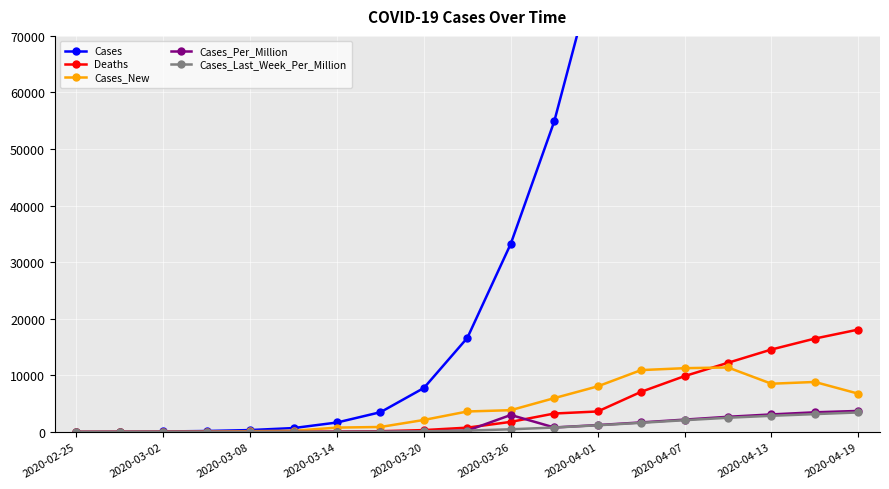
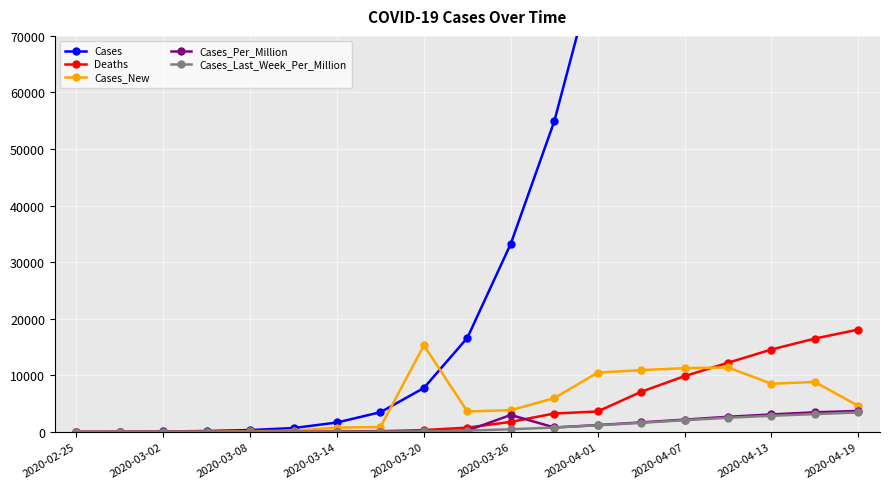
  {
    "Cases": {
      "2020-03-14": 2000,
      "2020-03-20": 8000,
      "2020-03-26": 33000
    },
    "Deaths": {
      "2020-03-26": 2000,
      "2020-04-01": 4000,
      "2020-04-07": 10000,
      "2020-04-13": 15000,
      "2020-04-19": 18000
    },
    "Cases_New": {
      "2020-03-14": 1000,
-     "2020-03-20": 2000,
+     "2020-03-20": 15000,
      "2020-03-26": 4000,
-     "2020-04-01": 8000,
+     "2020-04-01": 10000,
      "2020-04-07": 11000,
      "2020-04-13": 9000,
-     "2020-04-19": 7000
+     "2020-04-19": 5000
    },
    "Cases_Per_Million": {
      "2020-03-26": 3000
    },
    "Cases_Last_Week_Per_Million": {
      "2020-03-26": 0
    }
  }
